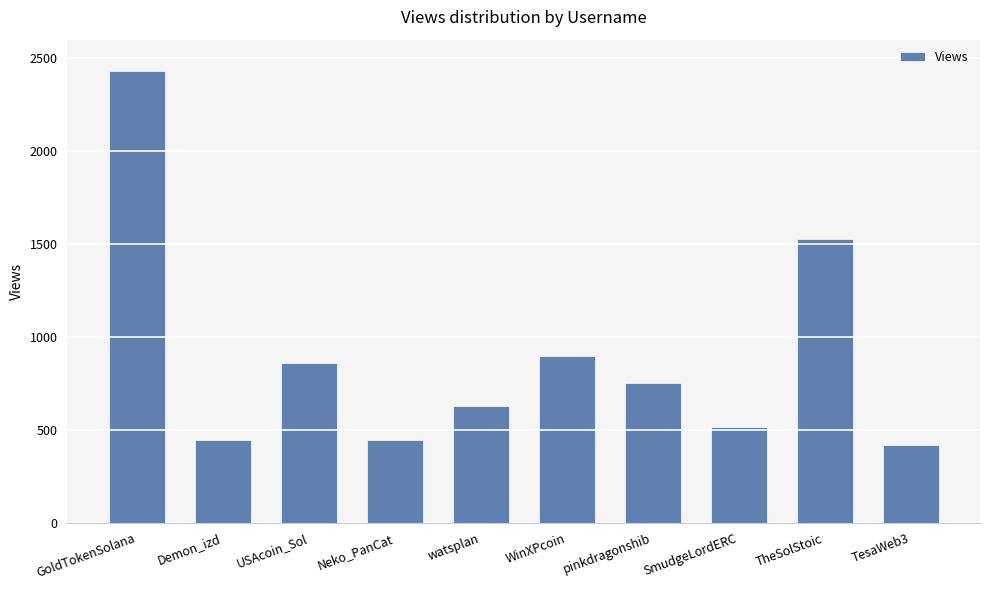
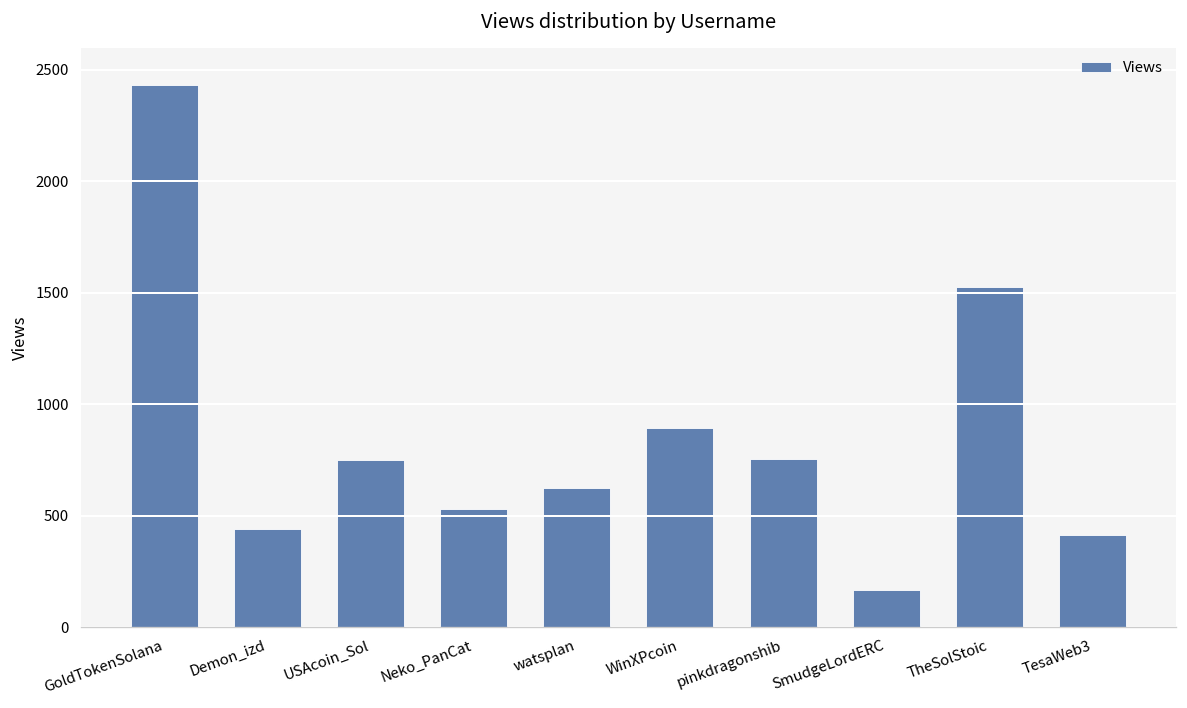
  {
    "GoldTokenSolana": 2430,
    "Demon_izd": 440,
-   "USAcoin_Sol": 860,
-   "Neko_PanCat": 440,
+   "USAcoin_Sol": 750,
+   "Neko_PanCat": 530,
    "watsplan": 630,
    "WinXPcoin": 900,
    "pinkdragonshib": 750,
-   "SmudgeLordERC": 510,
+   "SmudgeLordERC": 170,
    "TheSolStoic": 1530,
    "TesaWeb3": 420
  }
